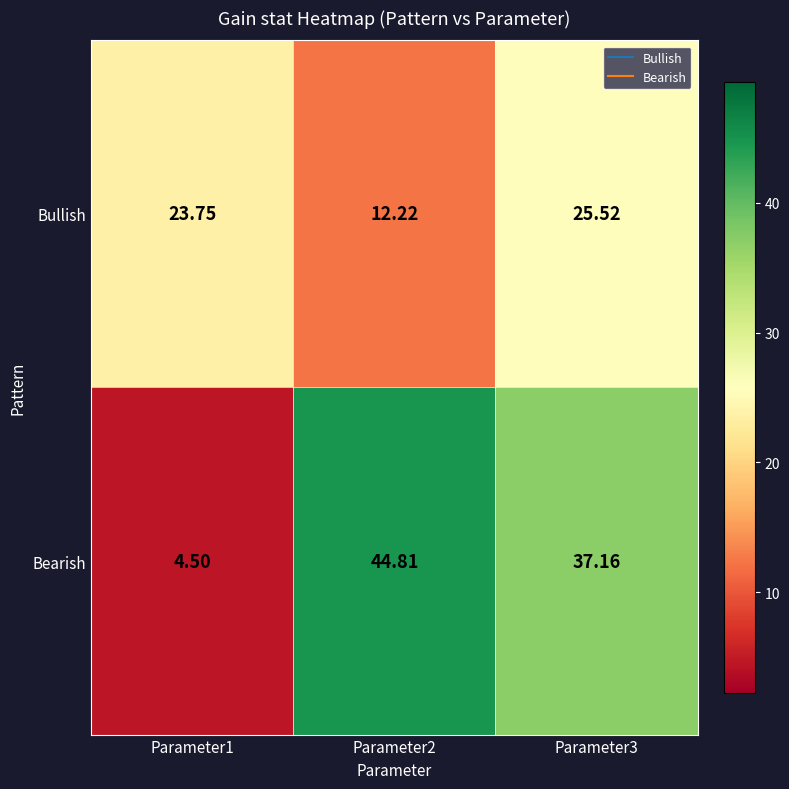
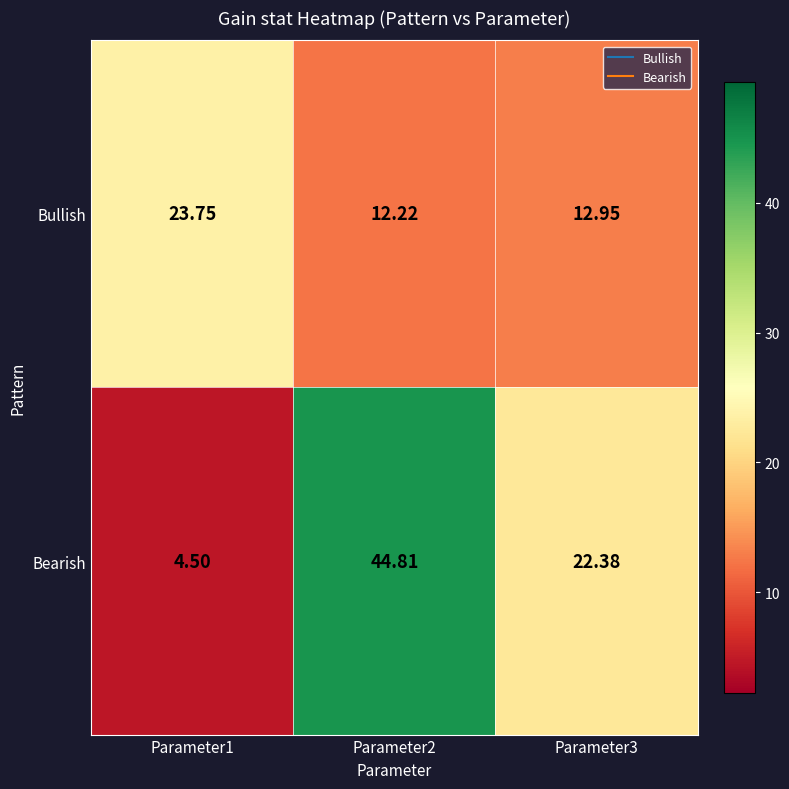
  {
    "Bullish": {
      "Parameter1": 23.75,
      "Parameter2": 12.22,
-     "Parameter3": 25.52
+     "Parameter3": 12.95
    },
    "Bearish": {
      "Parameter1": 4.50,
      "Parameter2": 44.81,
-     "Parameter3": 37.16
+     "Parameter3": 22.38
    }
  }
